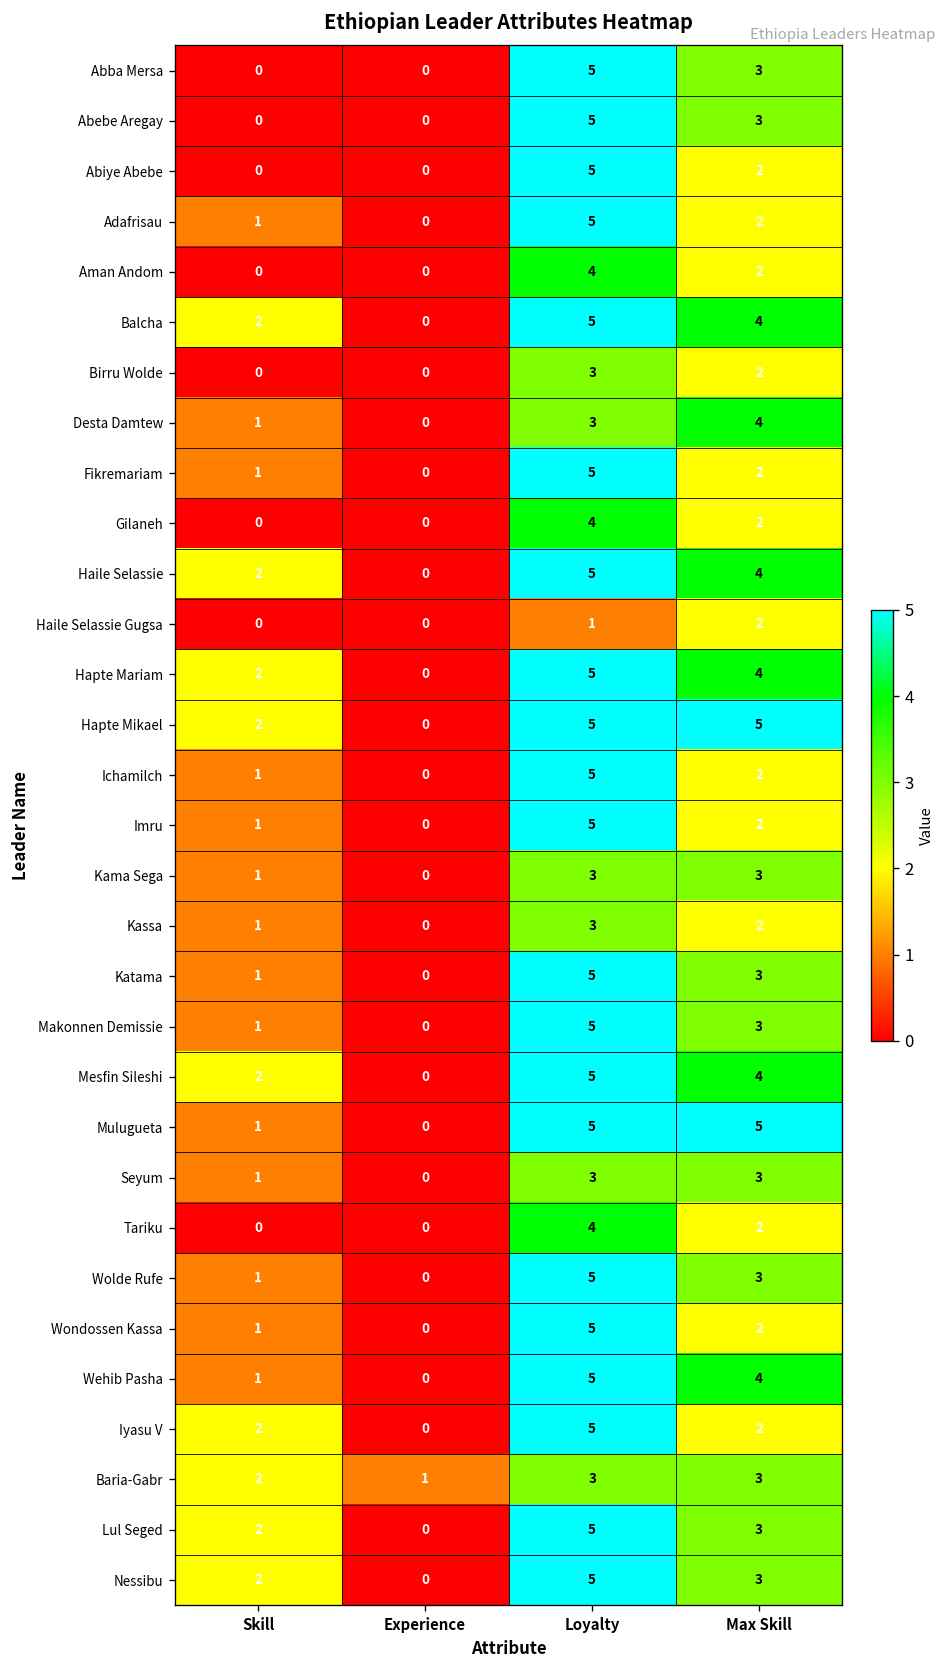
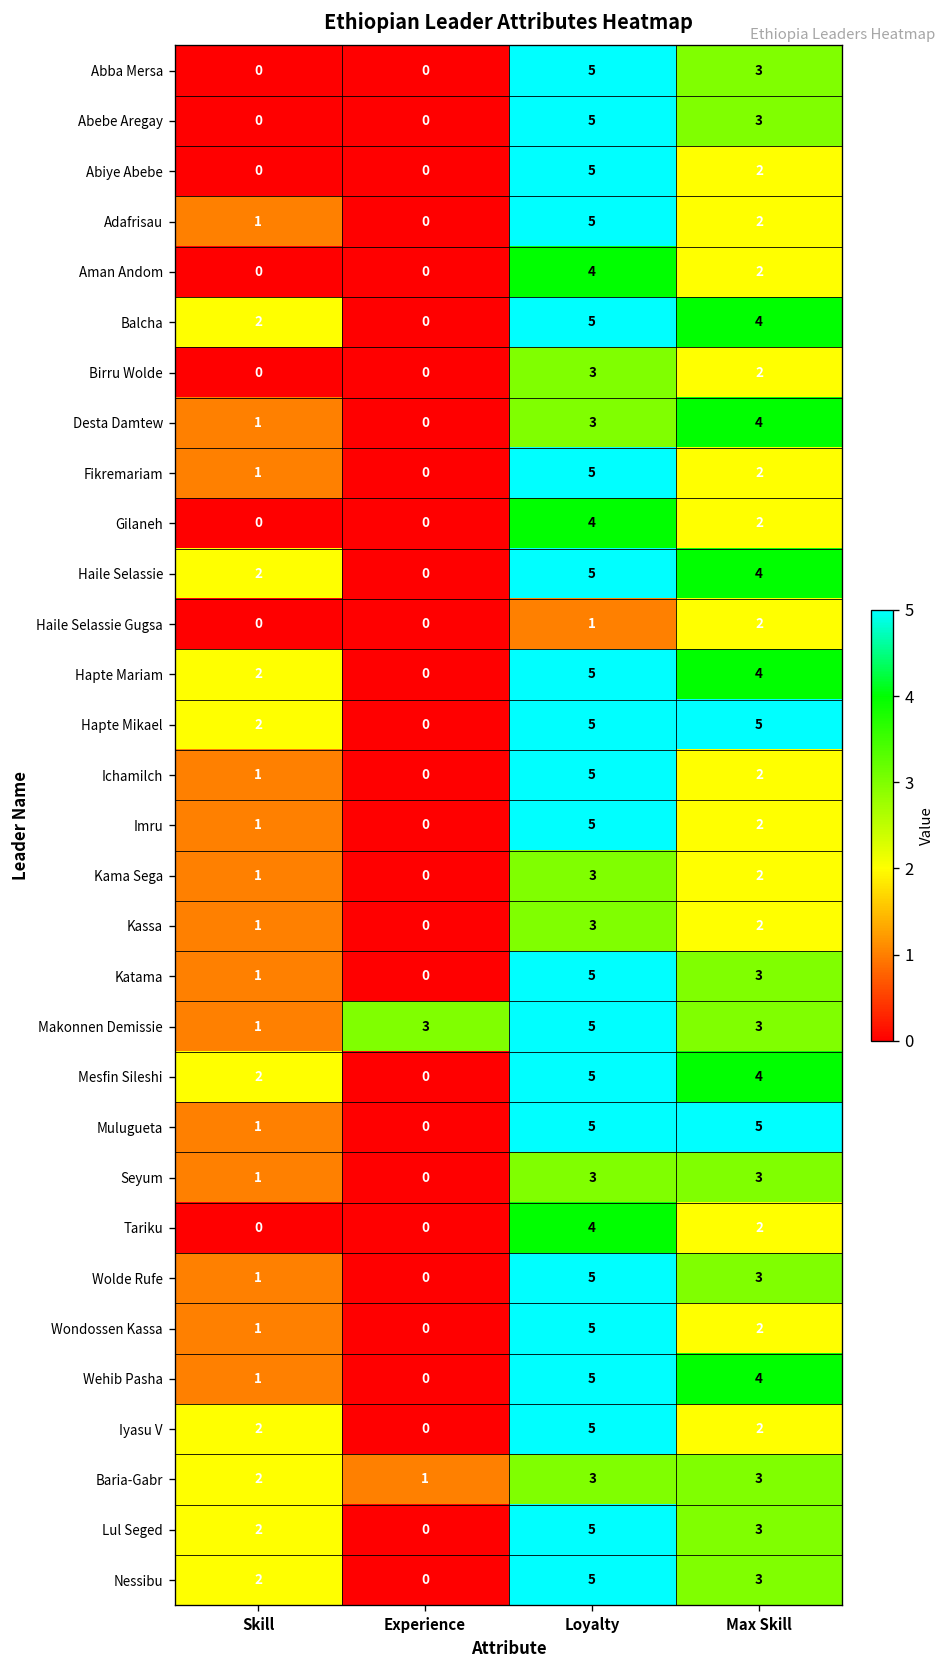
  {
    "Abba Mersa": {
      "Skill": 0,
      "Experience": 0,
      "Loyalty": 5,
      "Max Skill": 3
    },
    "Abebe Aregay": {
      "Skill": 0,
      "Experience": 0,
      "Loyalty": 5,
      "Max Skill": 3
    },
    "Abiye Abebe": {
      "Skill": 0,
      "Experience": 0,
      "Loyalty": 5,
      "Max Skill": 2
    },
    "Adafrisau": {
      "Skill": 1,
      "Experience": 0,
      "Loyalty": 5,
      "Max Skill": 2
    },
    "Aman Andom": {
      "Skill": 0,
      "Experience": 0,
      "Loyalty": 4,
      "Max Skill": 2
    },
    "Balcha": {
      "Skill": 2,
      "Experience": 0,
      "Loyalty": 5,
      "Max Skill": 4
    },
    "Birru Wolde": {
      "Skill": 0,
      "Experience": 0,
      "Loyalty": 3,
      "Max Skill": 2
    },
    "Desta Damtew": {
      "Skill": 1,
      "Experience": 0,
      "Loyalty": 3,
      "Max Skill": 4
    },
    "Fikremariam": {
      "Skill": 1,
      "Experience": 0,
      "Loyalty": 5,
      "Max Skill": 2
    },
    "Gilaneh": {
      "Skill": 0,
      "Experience": 0,
      "Loyalty": 4,
      "Max Skill": 2
    },
    "Haile Selassie": {
      "Skill": 2,
      "Experience": 0,
      "Loyalty": 5,
      "Max Skill": 4
    },
    "Haile Selassie Gugsa": {
      "Skill": 0,
      "Experience": 0,
      "Loyalty": 1,
      "Max Skill": 2
    },
    "Hapte Mariam": {
      "Skill": 2,
      "Experience": 0,
      "Loyalty": 5,
      "Max Skill": 4
    },
    "Hapte Mikael": {
      "Skill": 2,
      "Experience": 0,
      "Loyalty": 5,
      "Max Skill": 5
    },
    "Ichamilch": {
      "Skill": 1,
      "Experience": 0,
      "Loyalty": 5,
      "Max Skill": 2
    },
    "Imru": {
      "Skill": 1,
      "Experience": 0,
      "Loyalty": 5,
      "Max Skill": 2
    },
    "Kama Sega": {
      "Skill": 1,
      "Experience": 0,
      "Loyalty": 3,
-     "Max Skill": 3
+     "Max Skill": 2
    },
    "Kassa": {
      "Skill": 1,
      "Experience": 0,
      "Loyalty": 3,
      "Max Skill": 2
    },
    "Katama": {
      "Skill": 1,
      "Experience": 0,
      "Loyalty": 5,
      "Max Skill": 3
    },
    "Makonnen Demissie": {
      "Skill": 1,
-     "Experience": 0,
+     "Experience": 3,
      "Loyalty": 5,
      "Max Skill": 3
    },
    "Mesfin Sileshi": {
      "Skill": 2,
      "Experience": 0,
      "Loyalty": 5,
      "Max Skill": 4
    },
    "Mulugueta": {
      "Skill": 1,
      "Experience": 0,
      "Loyalty": 5,
      "Max Skill": 5
    },
    "Seyum": {
      "Skill": 1,
      "Experience": 0,
      "Loyalty": 3,
      "Max Skill": 3
    },
    "Tariku": {
      "Skill": 0,
      "Experience": 0,
      "Loyalty": 4,
      "Max Skill": 2
    },
    "Wolde Rufe": {
      "Skill": 1,
      "Experience": 0,
      "Loyalty": 5,
      "Max Skill": 3
    },
    "Wondossen Kassa": {
      "Skill": 1,
      "Experience": 0,
      "Loyalty": 5,
      "Max Skill": 2
    },
    "Wehib Pasha": {
      "Skill": 1,
      "Experience": 0,
      "Loyalty": 5,
      "Max Skill": 4
    },
    "Iyasu V": {
      "Skill": 2,
      "Experience": 0,
      "Loyalty": 5,
      "Max Skill": 2
    },
    "Baria-Gabr": {
      "Skill": 2,
      "Experience": 1,
      "Loyalty": 3,
      "Max Skill": 3
    },
    "Lul Seged": {
      "Skill": 2,
      "Experience": 0,
      "Loyalty": 5,
      "Max Skill": 3
    },
    "Nessibu": {
      "Skill": 2,
      "Experience": 0,
      "Loyalty": 5,
      "Max Skill": 3
    }
  }
